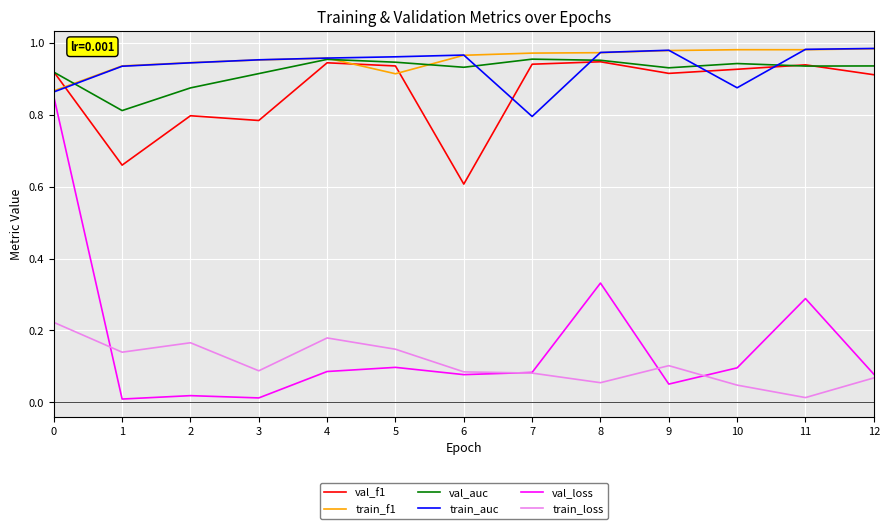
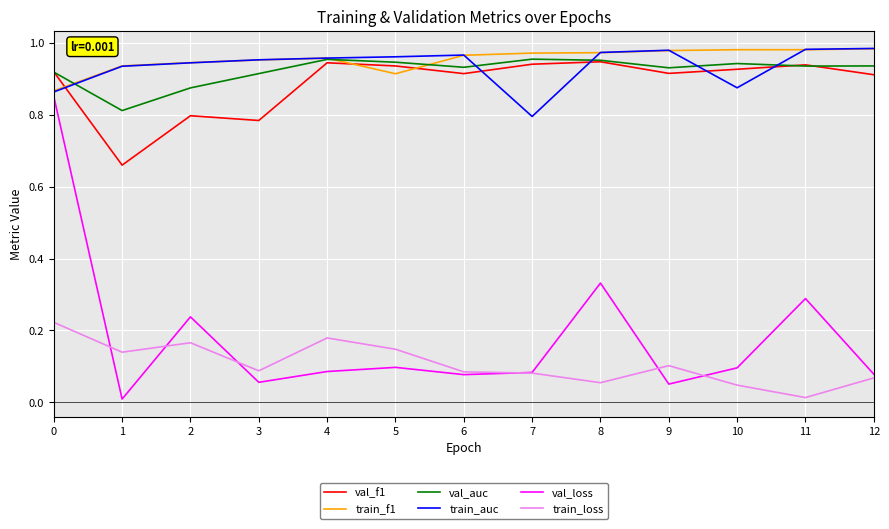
  {
    "val_f1": {
      "1": 0.66,
      "2": 0.80,
      "3": 0.78,
      "4": 0.94,
      "5": 0.94,
-     "6": 0.61,
+     "6": 0.91,
      "7": 0.94,
      "9": 0.92,
      "10": 0.93,
      "12": 0.91
    },
    "train_f1": {
      "5": 0.91,
      "7": 0.97,
      "10": 0.98
    },
    "val_auc": {
      "1": 0.81,
      "2": 0.88,
      "3": 0.91,
      "5": 0.95,
      "6": 0.93,
      "7": 0.96,
      "9": 0.93,
      "10": 0.94,
      "12": 0.94
    },
    "train_auc": {
      "5": 0.96,
      "7": 0.80,
      "10": 0.88
    },
    "val_loss": {
      "0": 0.85,
      "1": 0.01,
-     "2": 0.02,
-     "3": 0.01,
+     "2": 0.24,
+     "3": 0.06,
      "4": 0.09,
      "5": 0.10,
      "6": 0.08,
      "8": 0.33,
      "9": 0.05,
      "10": 0.10,
      "11": 0.29,
      "12": 0.08
    },
    "train_loss": {
      "0": 0.22,
      "1": 0.14,
      "2": 0.17,
      "3": 0.09,
      "4": 0.18,
      "5": 0.15,
      "6": 0.08,
      "8": 0.05,
      "9": 0.10,
      "10": 0.05,
      "11": 0.01,
      "12": 0.07
    }
  }
